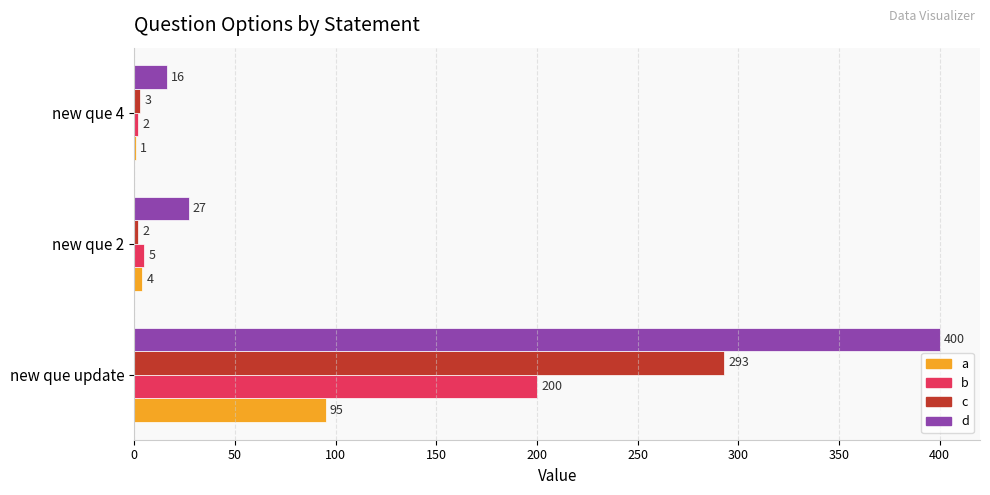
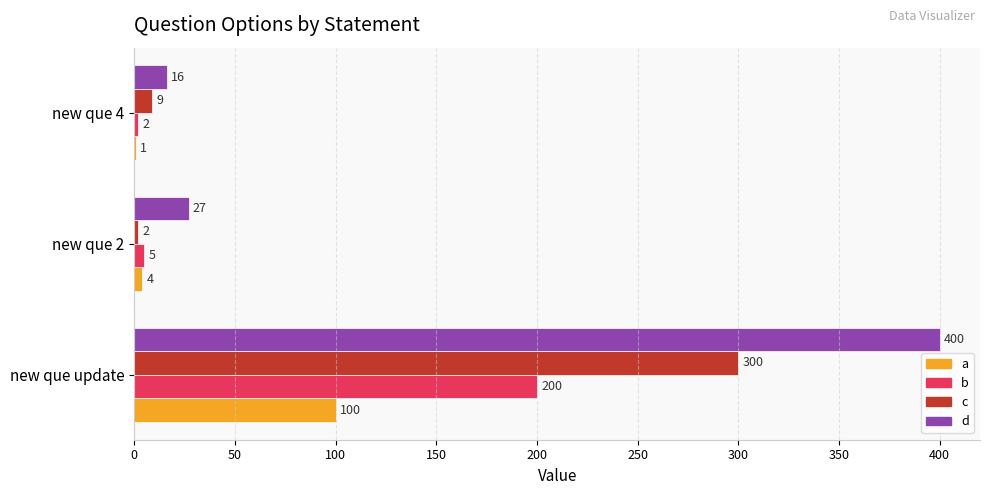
  {
    "a": {
      "new que 4": 1,
      "new que 2": 4,
-     "new que update": 95
+     "new que update": 100
    },
    "b": {
      "new que 4": 2,
      "new que 2": 5,
      "new que update": 200
    },
    "c": {
-     "new que 4": 3,
+     "new que 4": 9,
      "new que 2": 2,
-     "new que update": 293
+     "new que update": 300
    },
    "d": {
      "new que 4": 16,
      "new que 2": 27,
      "new que update": 400
    }
  }
